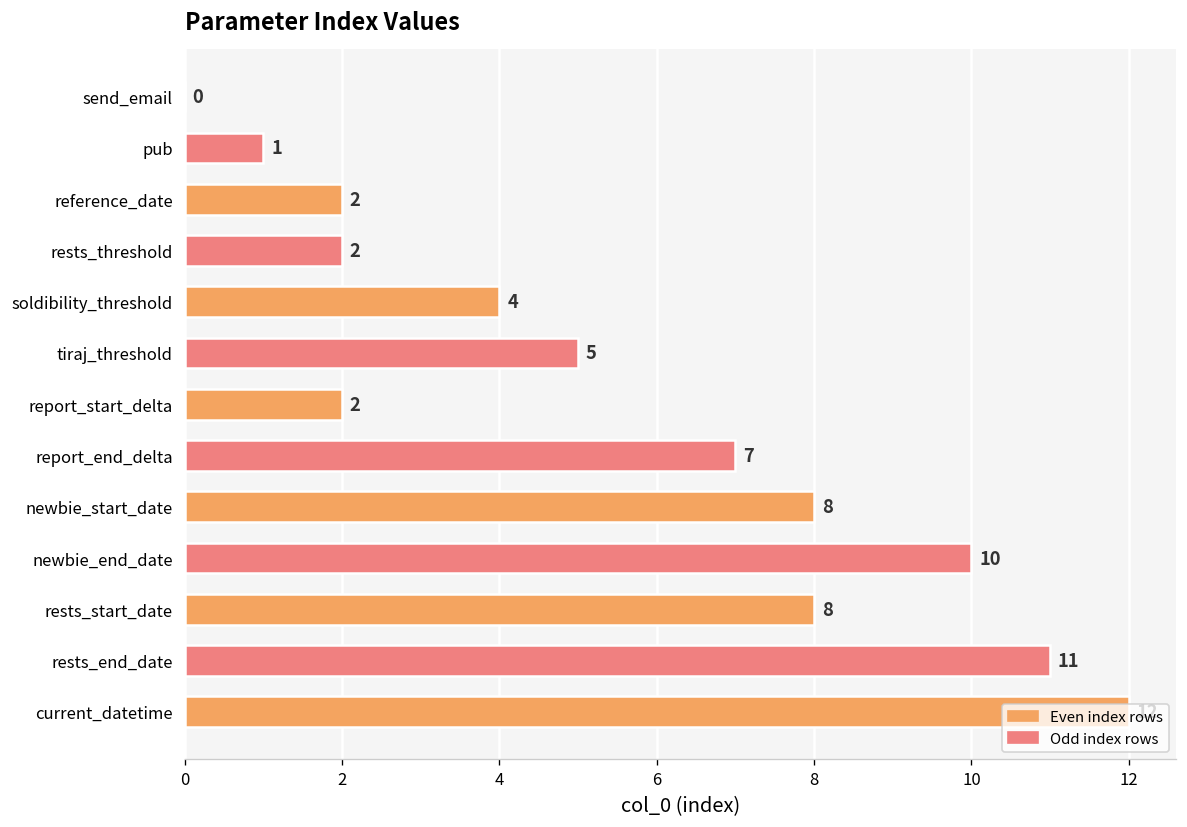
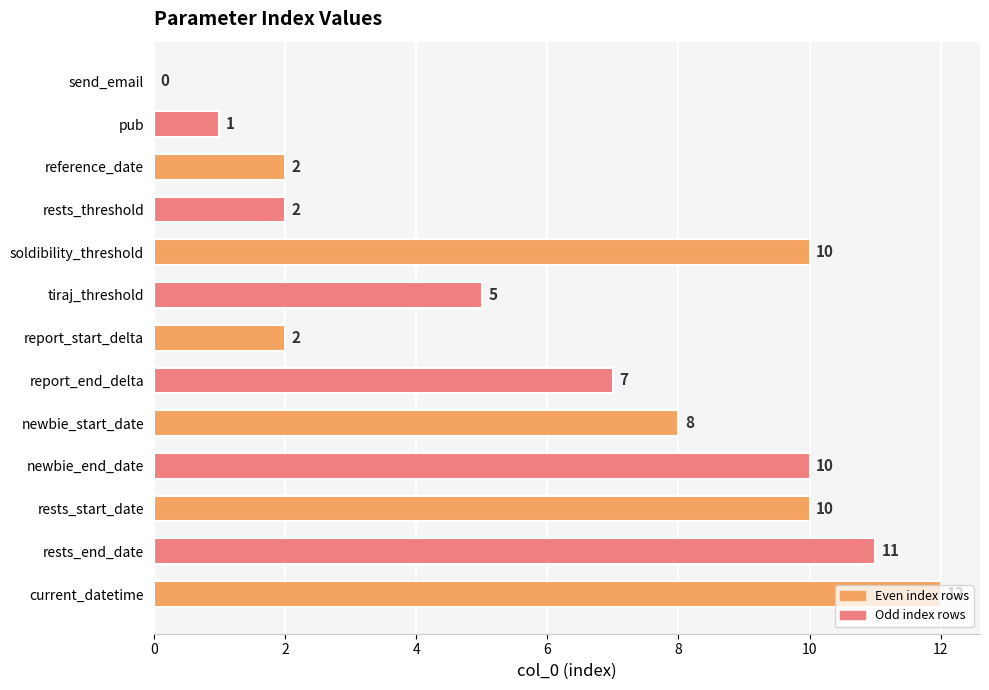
  {
    "send_email": 0,
    "pub": 1,
    "reference_date": 2,
    "rests_threshold": 2,
-   "soldibility_threshold": 4,
+   "soldibility_threshold": 10,
    "tiraj_threshold": 5,
    "report_start_delta": 2,
    "report_end_delta": 7,
    "newbie_start_date": 8,
    "newbie_end_date": 10,
-   "rests_start_date": 8,
+   "rests_start_date": 10,
    "rests_end_date": 11
  }
